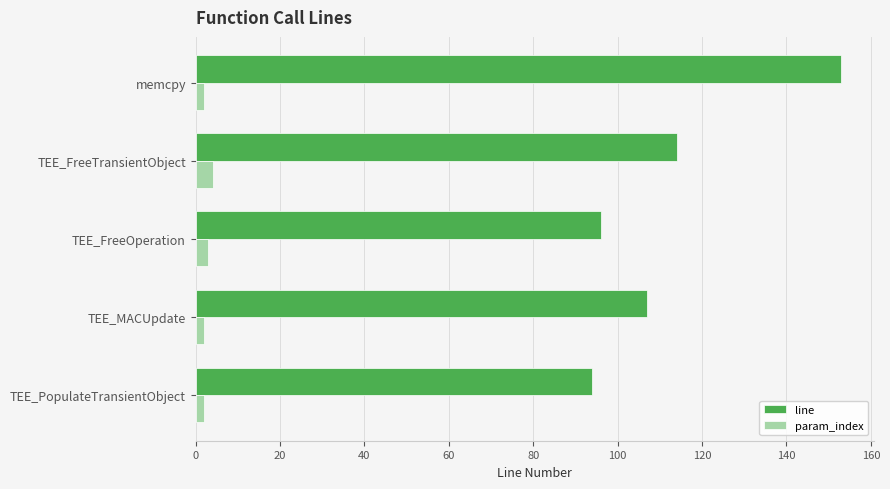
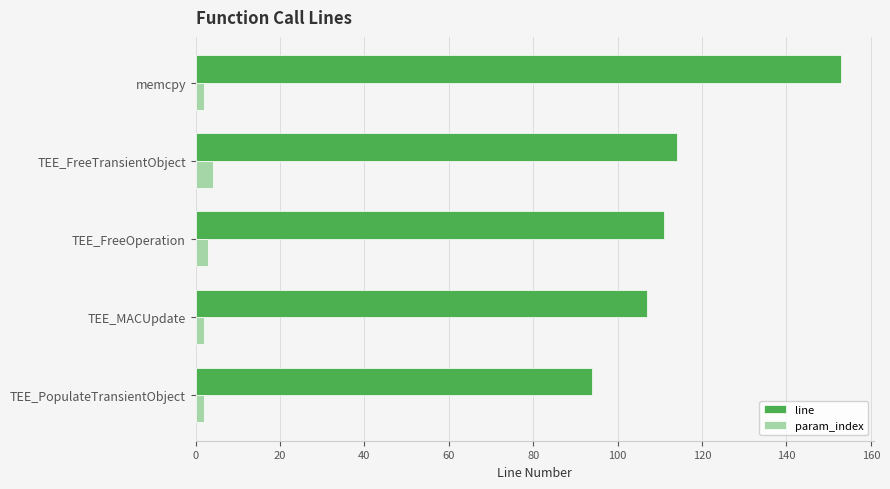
  {
    "line": {
      "memcpy": 153,
      "TEE_FreeTransientObject": 114,
-     "TEE_FreeOperation": 96,
+     "TEE_FreeOperation": 111,
      "TEE_MACUpdate": 107,
      "TEE_PopulateTransientObject": 94
    },
    "param_index": {
      "memcpy": 2,
      "TEE_FreeTransientObject": 4,
      "TEE_FreeOperation": 3,
      "TEE_MACUpdate": 2,
      "TEE_PopulateTransientObject": 2
    }
  }
